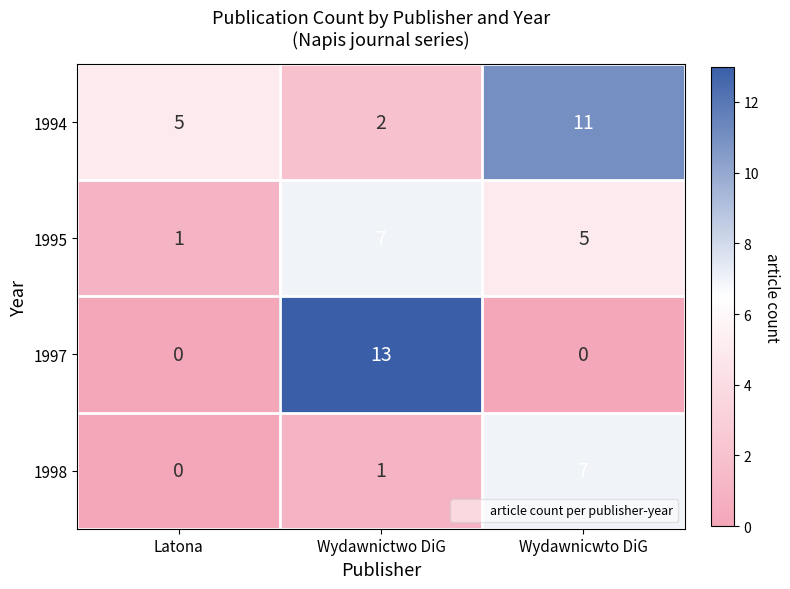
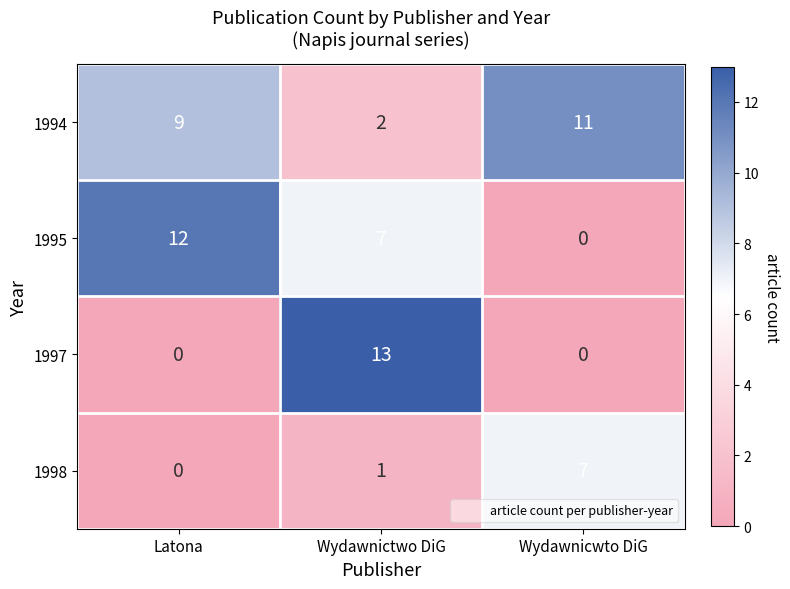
  {
    "1994": {
-     "Latona": 5,
+     "Latona": 9,
      "Wydawnictwo DiG": 2,
      "Wydawnicwto DiG": 11
    },
    "1995": {
-     "Latona": 1,
-     "Wydawnicwto DiG": 5
+     "Latona": 12,
+     "Wydawnicwto DiG": 0
    },
    "1997": {
      "Latona": 0,
      "Wydawnictwo DiG": 13,
      "Wydawnicwto DiG": 0
    },
    "1998": {
      "Latona": 0,
      "Wydawnictwo DiG": 1
    }
  }
